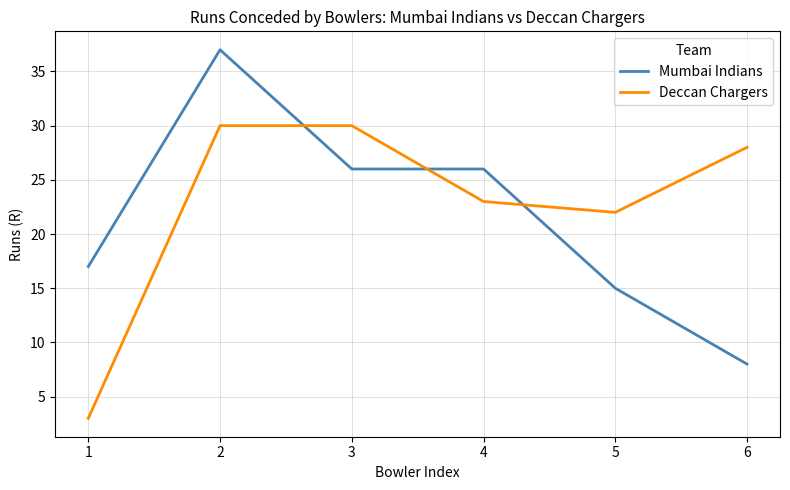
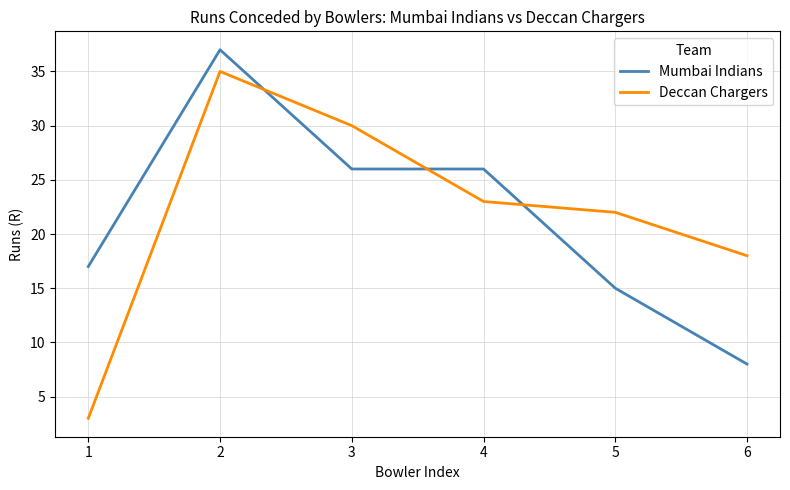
  {
    "Mumbai Indians": {
      "1": 17,
      "2": 37,
      "3": 26,
      "4": 26,
      "5": 15,
      "6": 8
    },
    "Deccan Chargers": {
      "1": 3,
-     "2": 30,
+     "2": 35,
      "3": 30,
      "4": 23,
      "5": 22,
-     "6": 28
+     "6": 18
    }
  }
